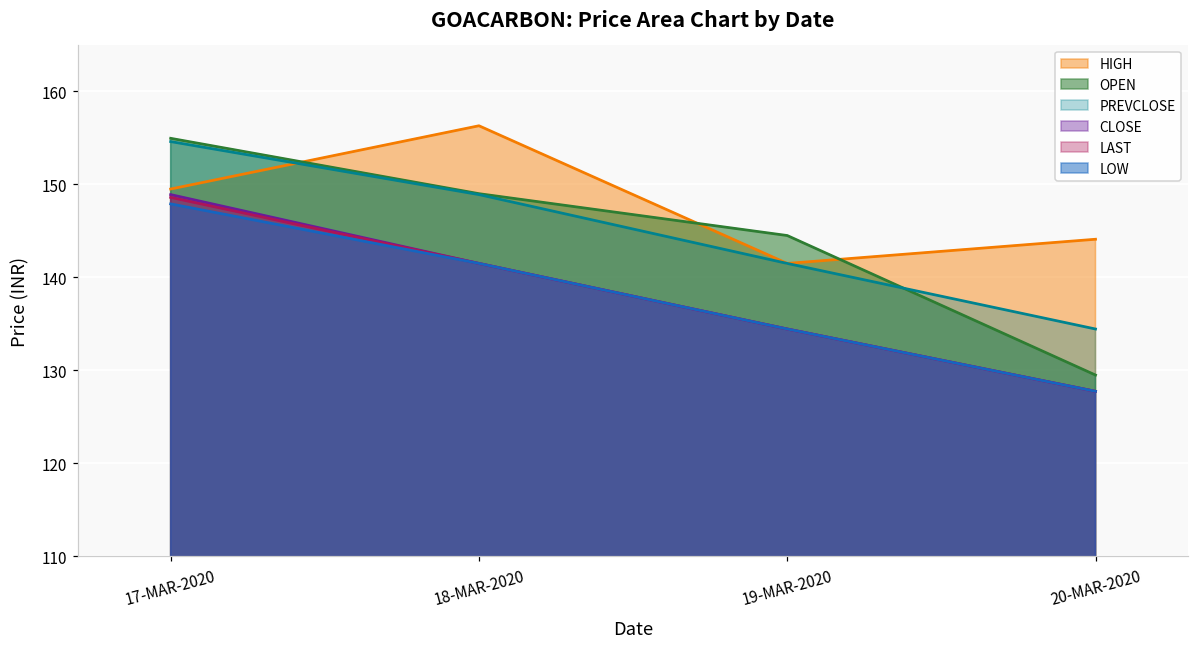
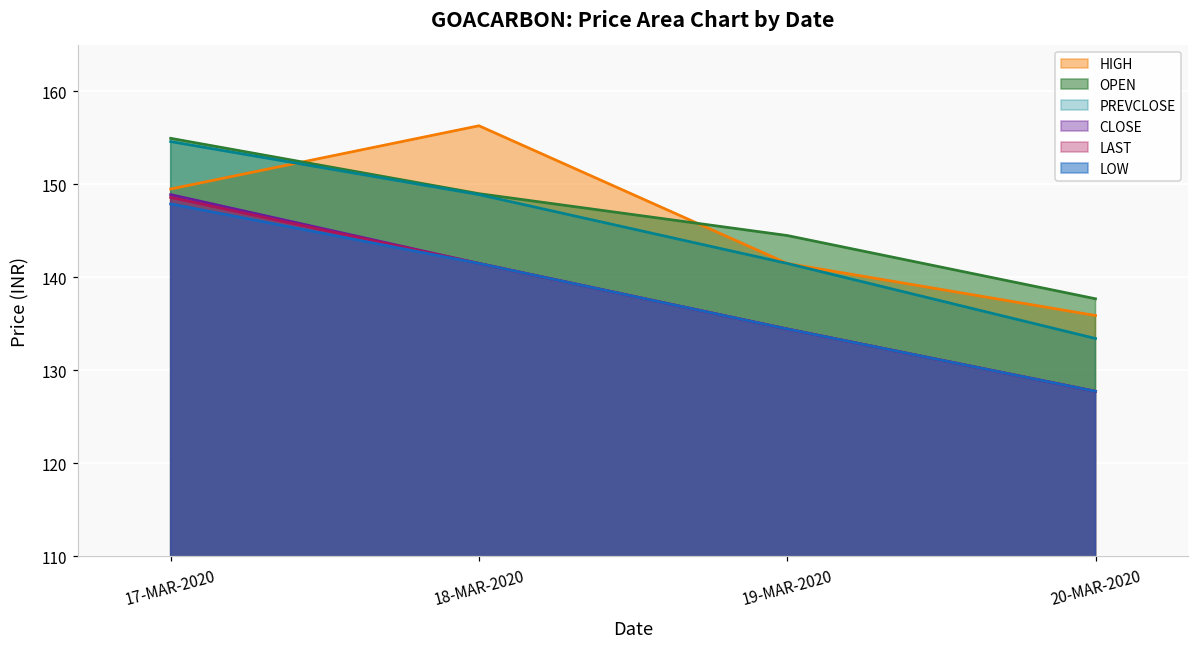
  {
    "HIGH": {
      "17-MAR-2020": 150,
      "18-MAR-2020": 156,
-     "20-MAR-2020": 144
+     "20-MAR-2020": 136
    },
    "OPEN": {
      "17-MAR-2020": 155,
      "19-MAR-2020": 145,
-     "20-MAR-2020": 130
+     "20-MAR-2020": 138
    },
    "PREVCLOSE": {
      "17-MAR-2020": 155,
-     "20-MAR-2020": 134
+     "20-MAR-2020": 133
    },
    "LOW": {
      "17-MAR-2020": 148
    }
  }
